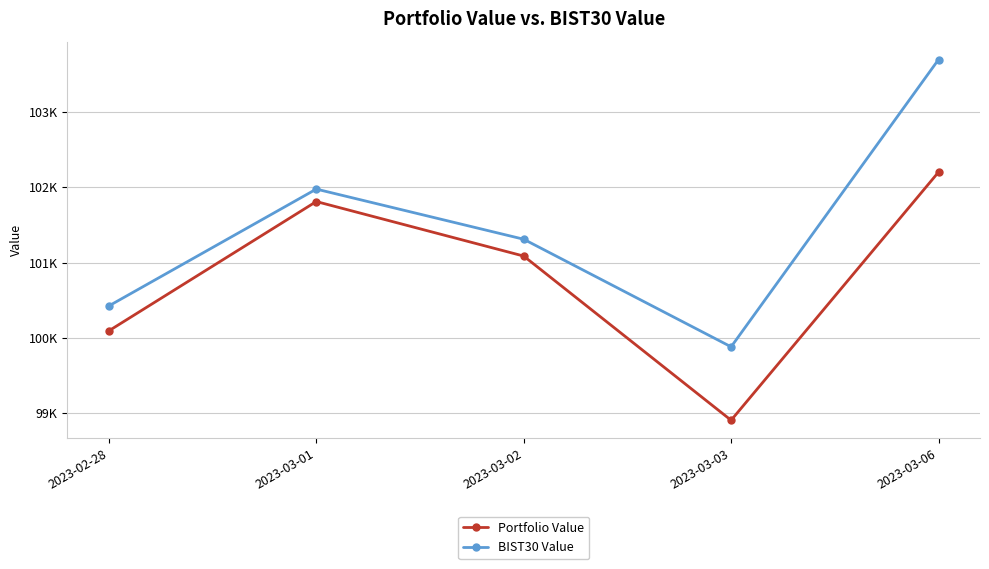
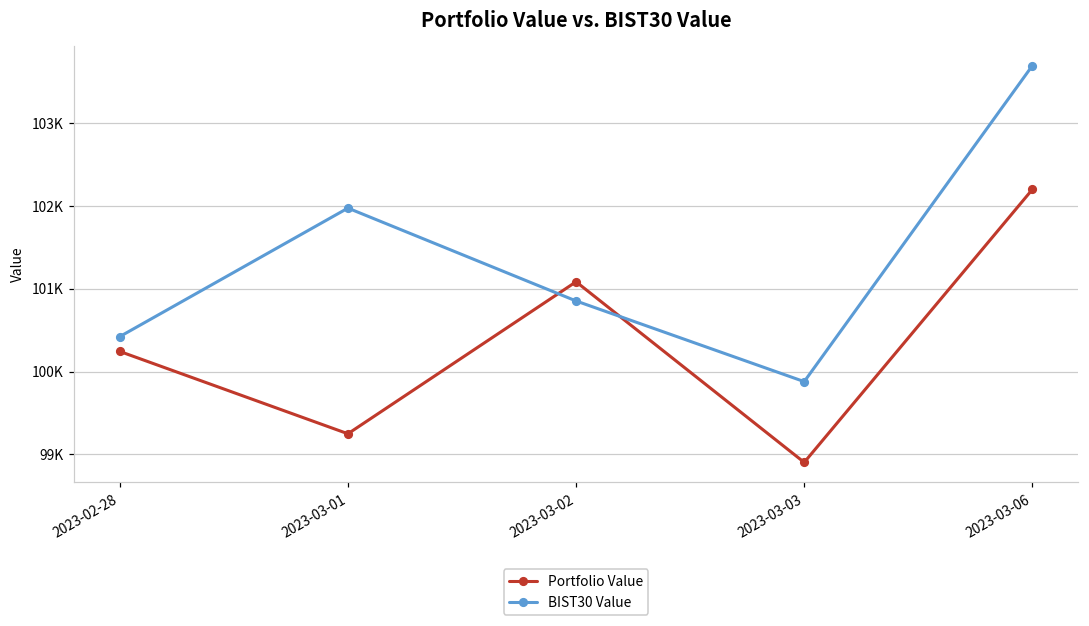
  {
    "Portfolio Value": {
-     "2023-02-28": 100100,
-     "2023-03-01": 101800,
+     "2023-02-28": 100200,
+     "2023-03-01": 99300,
      "2023-03-02": 101100,
      "2023-03-03": 98900,
      "2023-03-06": 102200
    },
    "BIST30 Value": {
      "2023-02-28": 100400,
      "2023-03-01": 102000,
-     "2023-03-02": 101300,
+     "2023-03-02": 100900,
      "2023-03-03": 99900,
      "2023-03-06": 103700
    }
  }
